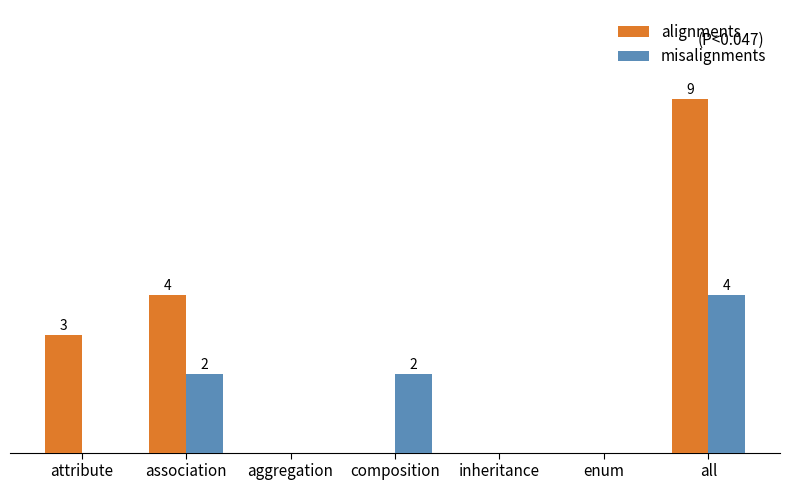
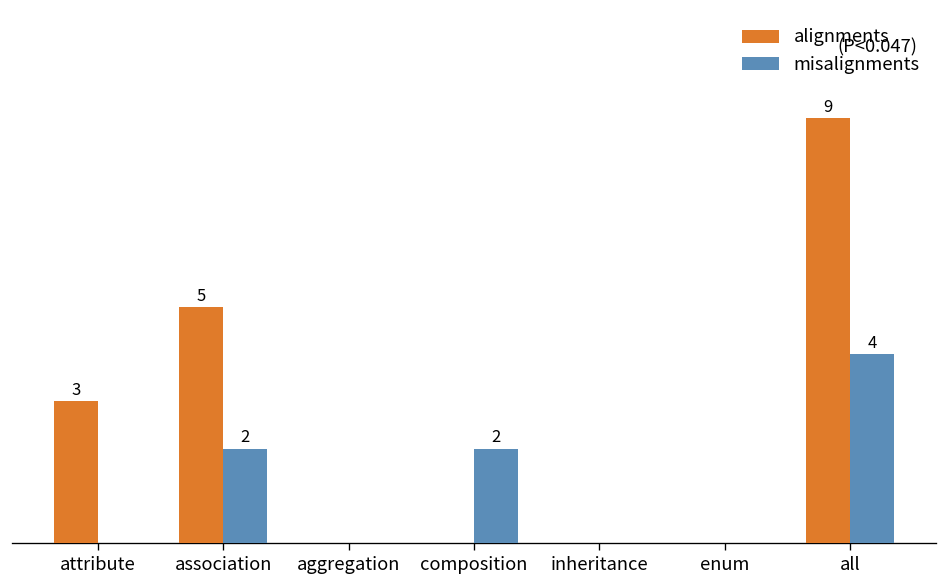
  {
    "alignments": {
      "attribute": 3,
-     "association": 4,
+     "association": 5,
      "all": 9
    },
    "misalignments": {
      "association": 2,
      "composition": 2,
      "all": 4
    }
  }
